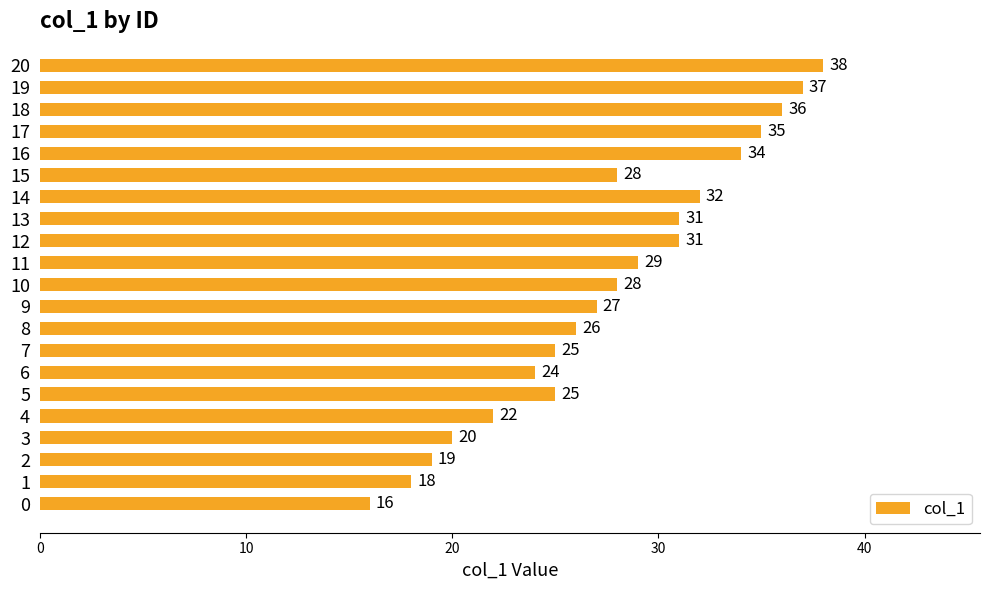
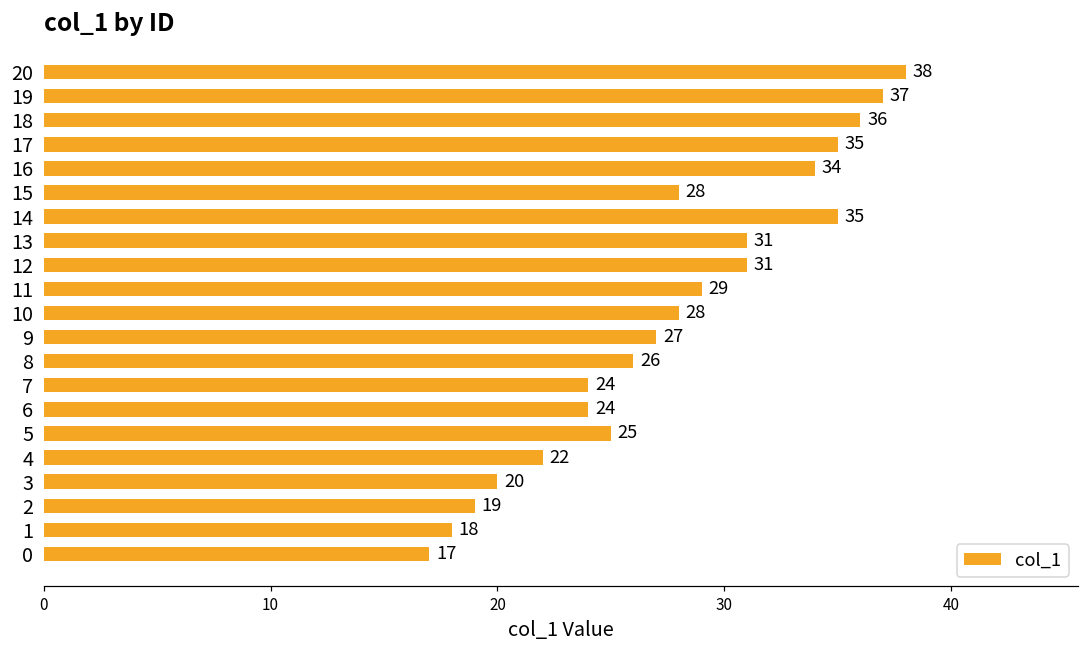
  {
    "20": 38,
    "19": 37,
    "18": 36,
    "17": 35,
    "16": 34,
    "15": 28,
-   "14": 32,
+   "14": 35,
    "13": 31,
    "12": 31,
    "11": 29,
    "10": 28,
    "9": 27,
    "8": 26,
-   "7": 25,
+   "7": 24,
    "6": 24,
    "5": 25,
    "4": 22,
    "3": 20,
    "2": 19,
    "1": 18,
-   "0": 16
+   "0": 17
  }
